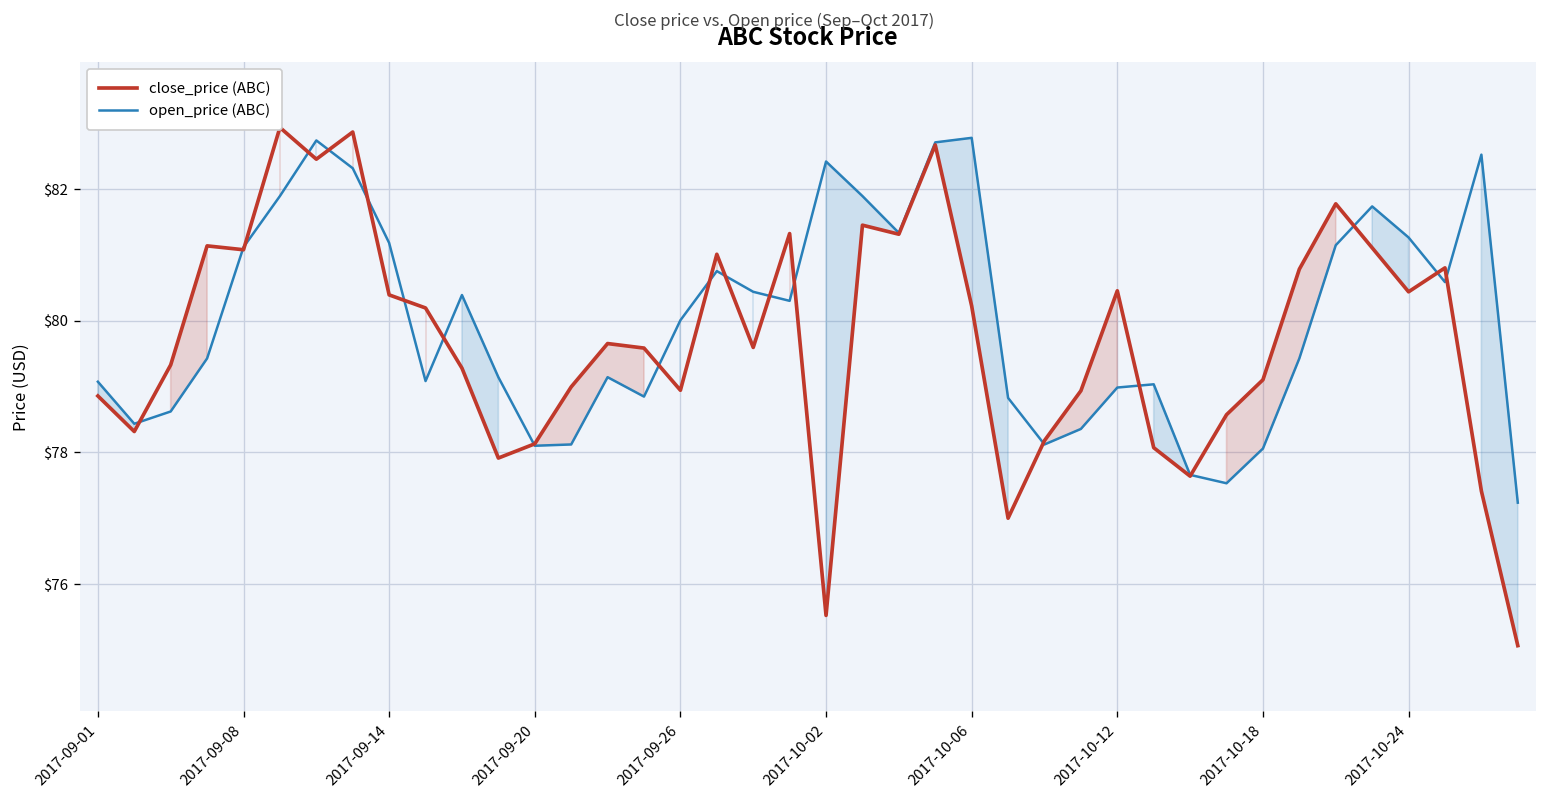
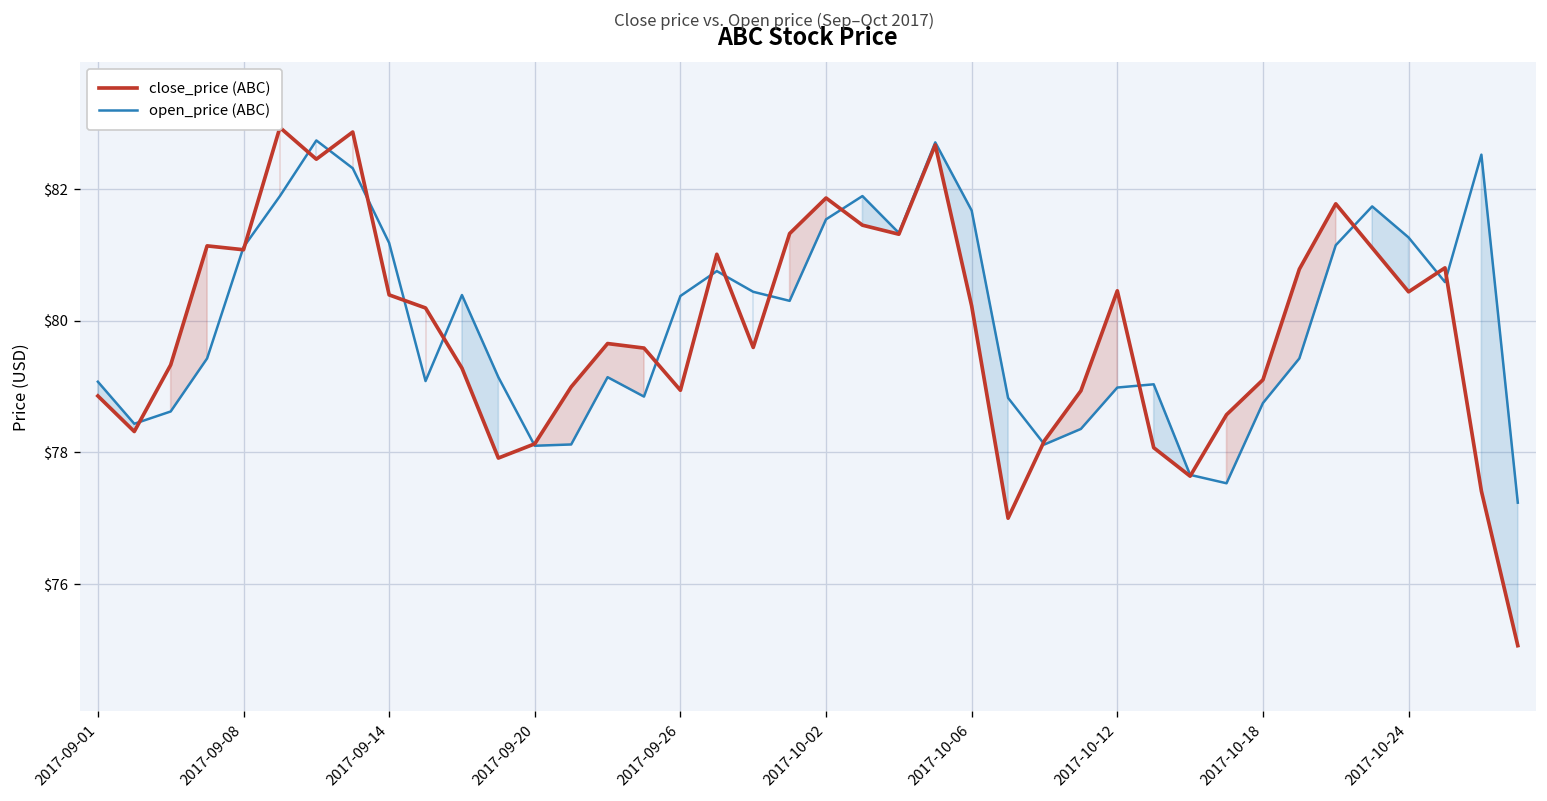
  {
    "close_price (ABC)": {
      "2017-09-01": "$78.9",
      "2017-09-14": "$80.4",
      "2017-09-26": "$78.9",
-     "2017-10-02": "$75.5",
+     "2017-10-02": "$81.9",
      "2017-10-06": "$80.2",
      "2017-10-12": "$80.5",
      "2017-10-18": "$79.1",
      "2017-10-24": "$80.4"
    },
    "open_price (ABC)": {
      "2017-09-01": "$79.1",
      "2017-09-14": "$81.2",
-     "2017-09-26": "$80.0",
-     "2017-10-02": "$82.4",
-     "2017-10-06": "$82.8",
+     "2017-09-26": "$80.4",
+     "2017-10-02": "$81.5",
+     "2017-10-06": "$81.7",
      "2017-10-12": "$79.0",
-     "2017-10-18": "$78.1",
+     "2017-10-18": "$78.7",
      "2017-10-24": "$81.3"
    }
  }
